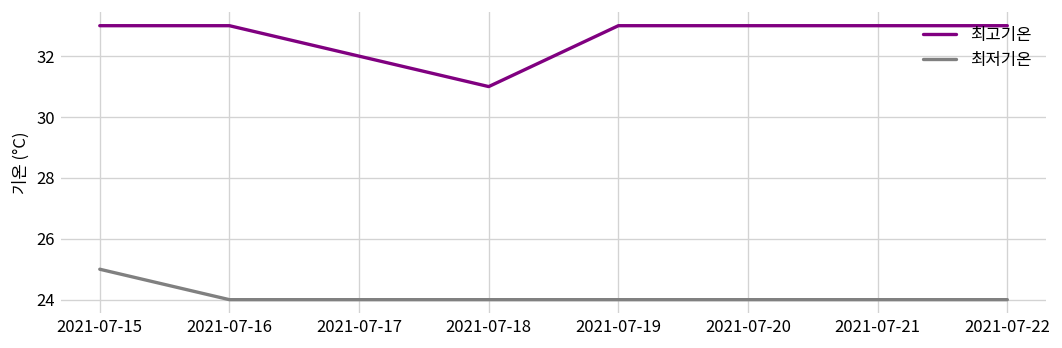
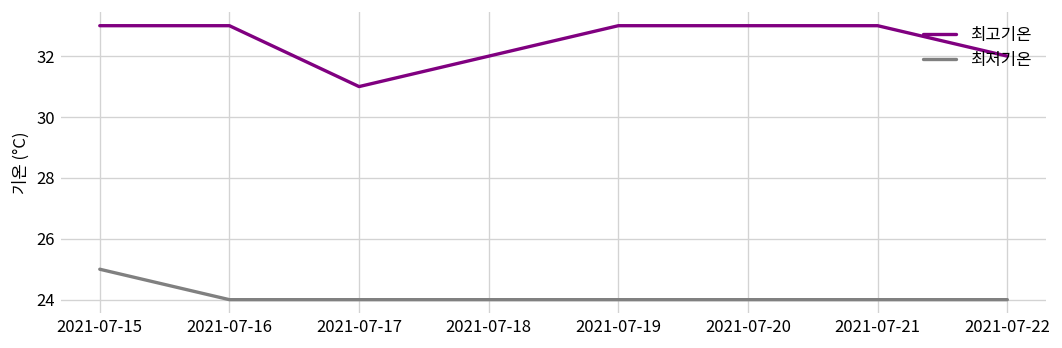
  {
    "최고기온": {
      "2021-07-15": 33,
      "2021-07-16": 33,
-     "2021-07-17": 32,
-     "2021-07-18": 31,
+     "2021-07-17": 31,
+     "2021-07-18": 32,
      "2021-07-19": 33,
      "2021-07-20": 33,
      "2021-07-21": 33,
-     "2021-07-22": 33
+     "2021-07-22": 32
    },
    "최저기온": {
      "2021-07-15": 25,
      "2021-07-16": 24,
      "2021-07-17": 24,
      "2021-07-18": 24,
      "2021-07-19": 24,
      "2021-07-20": 24,
      "2021-07-21": 24,
      "2021-07-22": 24
    }
  }
